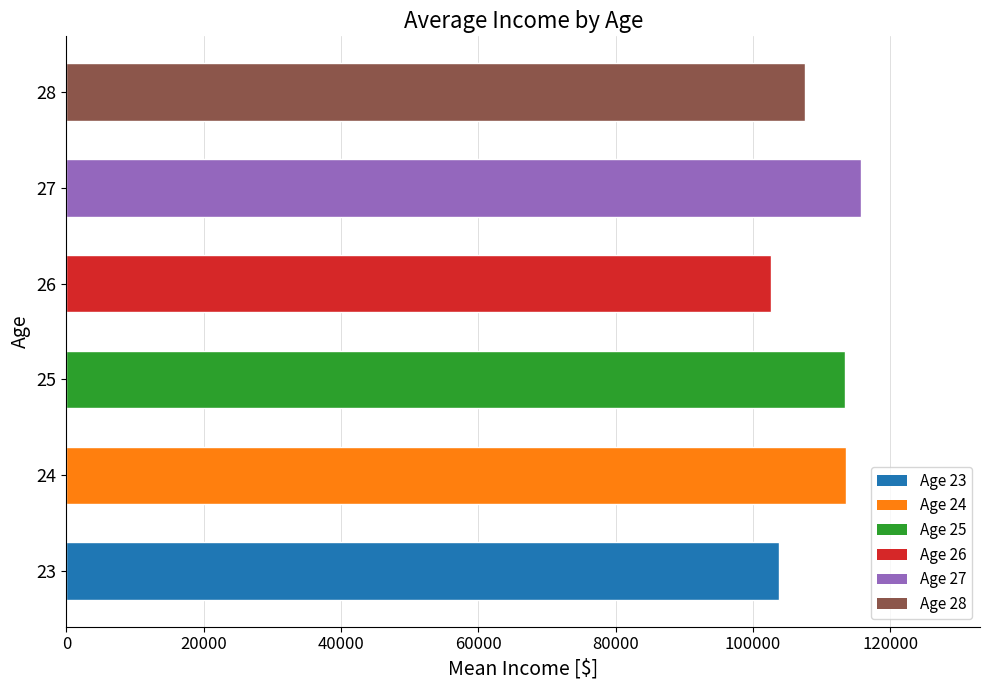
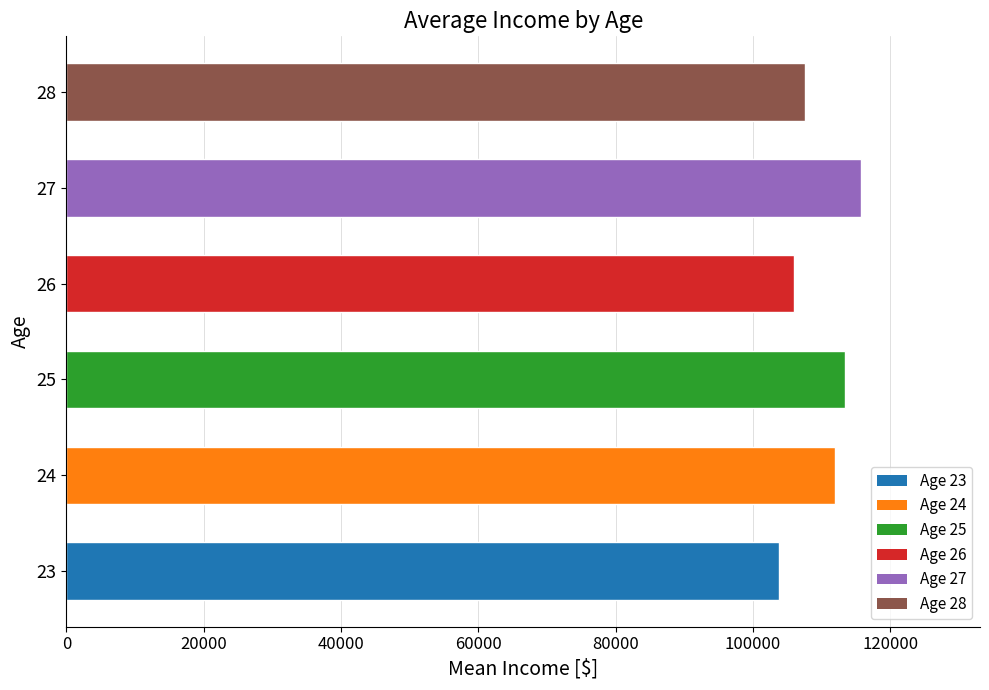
  {
    "28": 108000,
    "27": 116000,
-   "26": 103000,
+   "26": 106000,
    "25": 113000,
-   "24": 114000,
+   "24": 112000,
    "23": 104000
  }
